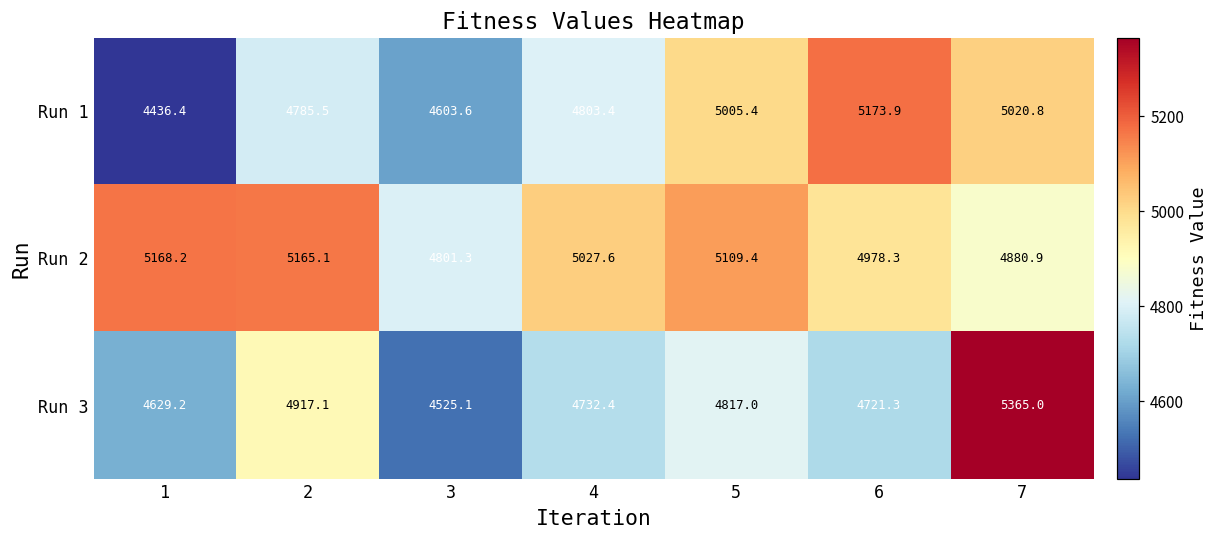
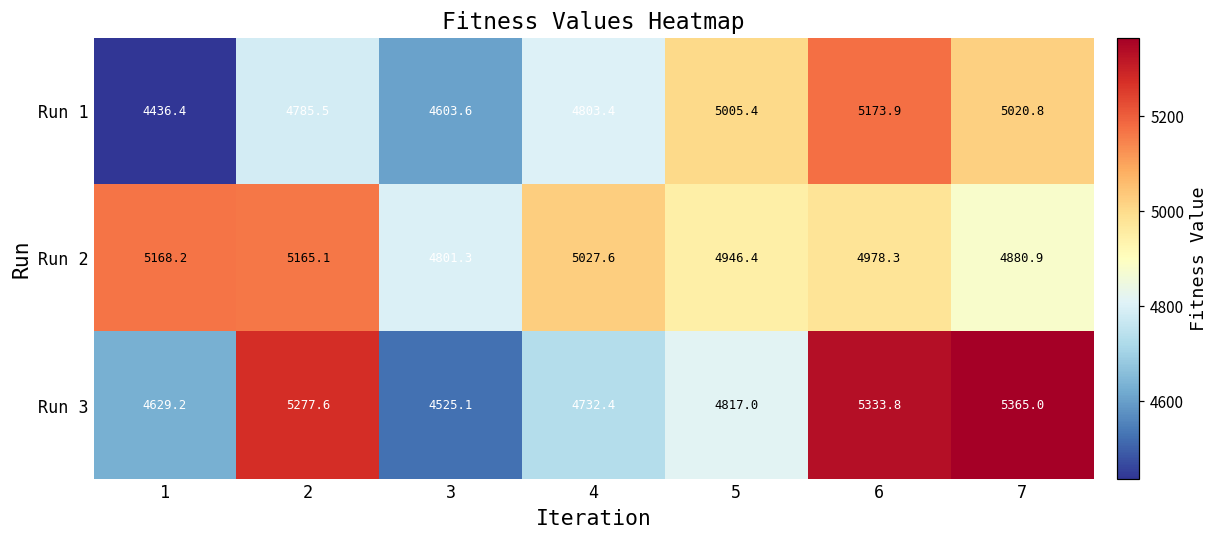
  {
    "Run 1": {
      "1": 4436.4,
      "3": 4603.6,
      "5": 5005.4,
      "6": 5173.9,
      "7": 5020.8
    },
    "Run 2": {
      "1": 5168.2,
      "2": 5165.1,
      "4": 5027.6,
-     "5": 5109.4,
+     "5": 4946.4,
      "6": 4978.3,
      "7": 4880.9
    },
    "Run 3": {
      "1": 4629.2,
-     "2": 4917.1,
+     "2": 5277.6,
      "3": 4525.1,
      "4": 4732.4,
      "5": 4817.0,
-     "6": 4721.3,
+     "6": 5333.8,
      "7": 5365.0
    }
  }
